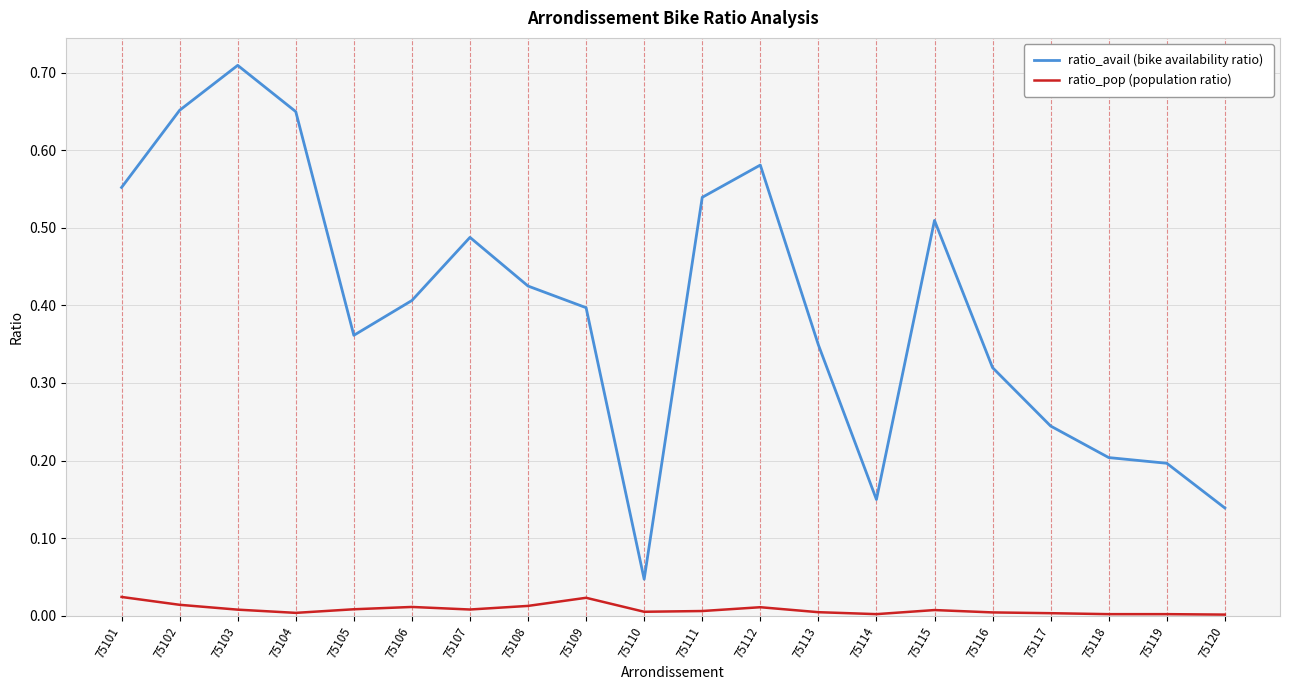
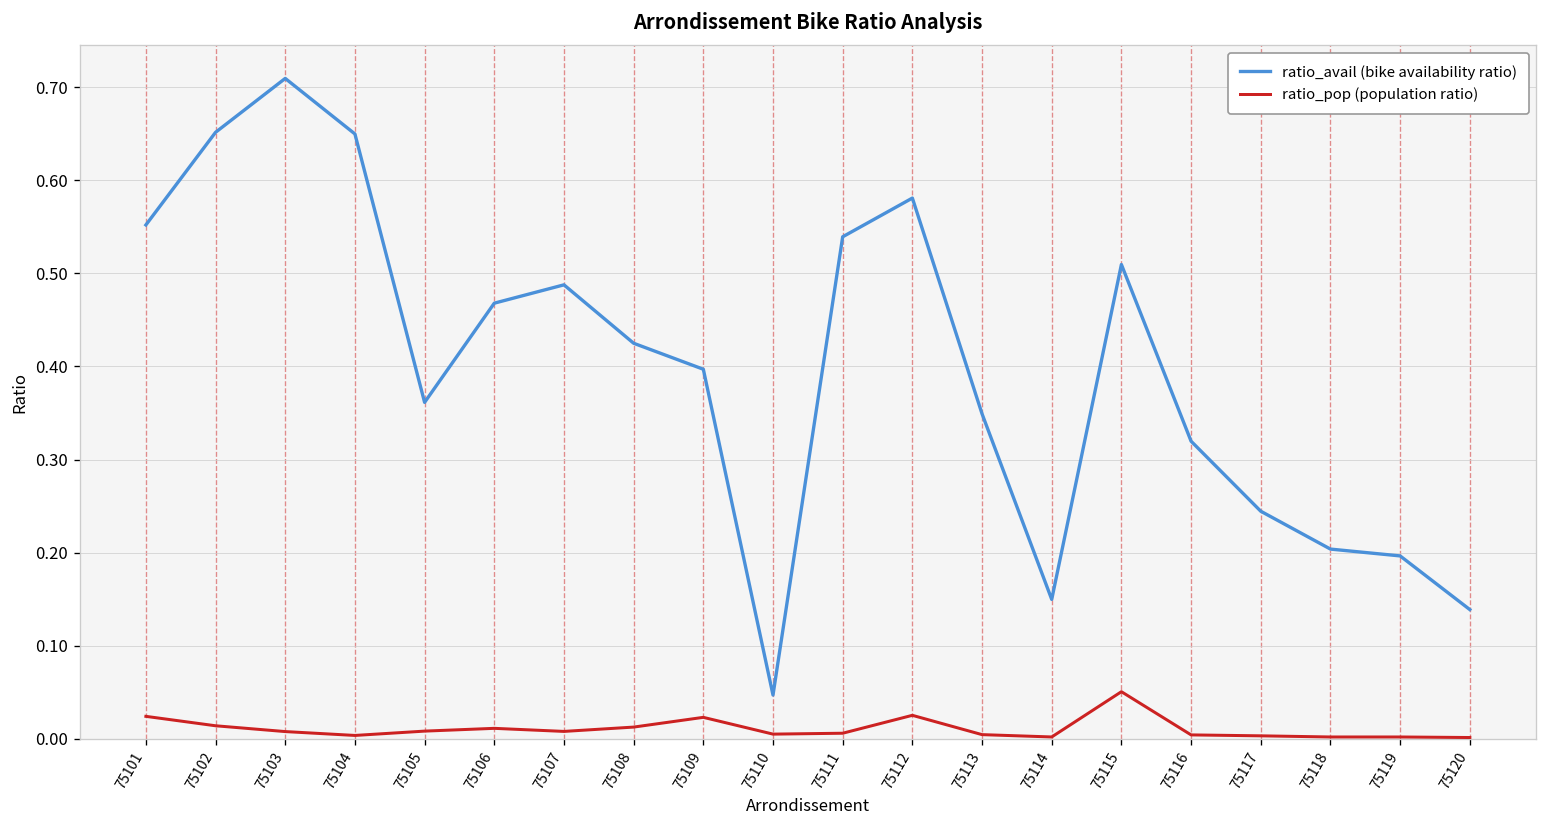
  {
    "ratio_avail (bike availability ratio)": {
      "75101": 0.55,
      "75102": 0.65,
      "75103": 0.71,
      "75104": 0.65,
      "75105": 0.36,
-     "75106": 0.41,
+     "75106": 0.47,
      "75107": 0.49,
      "75108": 0.42,
      "75109": 0.40,
      "75110": 0.05,
      "75111": 0.54,
      "75112": 0.58,
      "75113": 0.35,
      "75114": 0.15,
      "75115": 0.51,
      "75116": 0.32,
      "75117": 0.24,
      "75118": 0.20,
      "75119": 0.20,
      "75120": 0.14
    },
    "ratio_pop (population ratio)": {
      "75101": 0.02,
      "75102": 0.01,
      "75103": 0.01,
      "75104": 0.00,
      "75105": 0.01,
      "75106": 0.01,
      "75107": 0.01,
      "75108": 0.01,
      "75109": 0.02,
      "75110": 0.00,
      "75111": 0.01,
-     "75112": 0.01,
+     "75112": 0.03,
      "75113": 0.00,
      "75114": 0.00,
-     "75115": 0.01,
+     "75115": 0.05,
      "75116": 0.00,
      "75117": 0.00,
      "75118": 0.00,
      "75119": 0.00,
      "75120": 0.00
    }
  }
